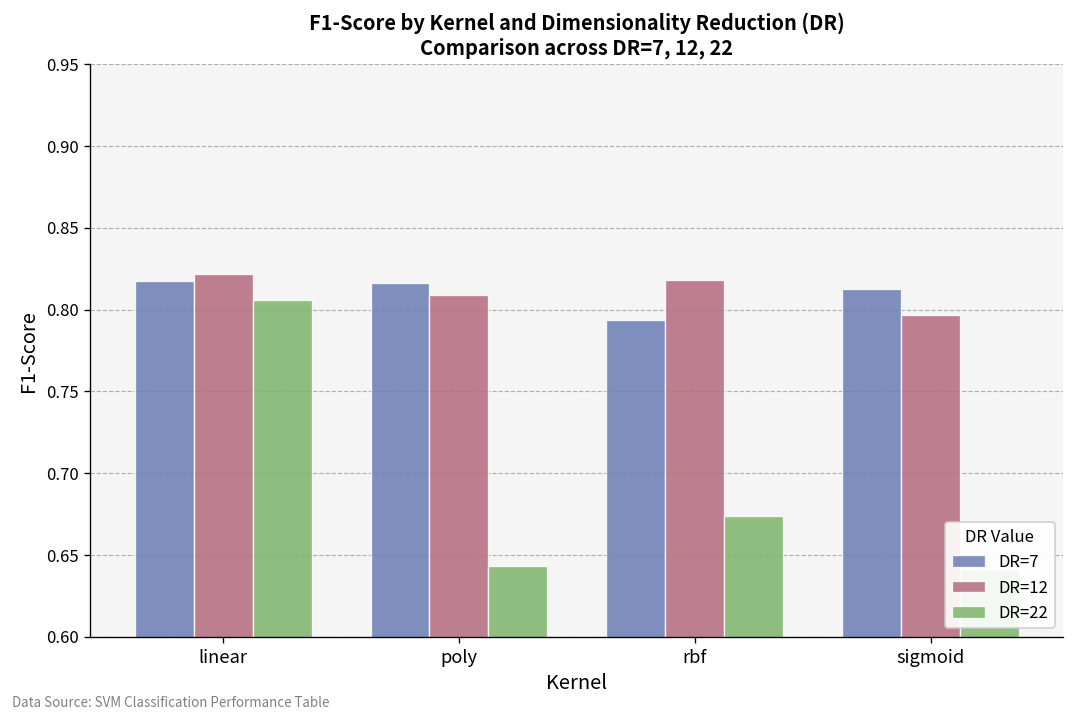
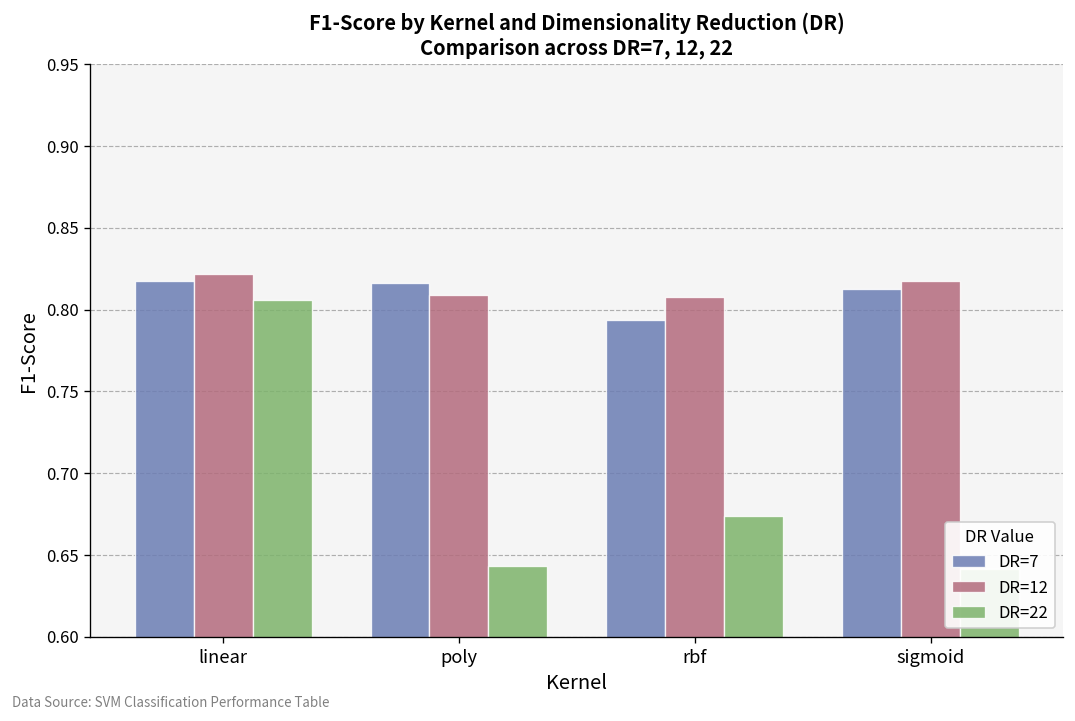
  {
    "DR=7": {
      "linear": 0.818,
      "poly": 0.816,
      "rbf": 0.794,
      "sigmoid": 0.812
    },
    "DR=12": {
      "linear": 0.821,
      "poly": 0.809,
-     "rbf": 0.818,
-     "sigmoid": 0.797
+     "rbf": 0.808,
+     "sigmoid": 0.817
    },
    "DR=22": {
      "linear": 0.806,
      "poly": 0.643,
      "rbf": 0.674
    }
  }
